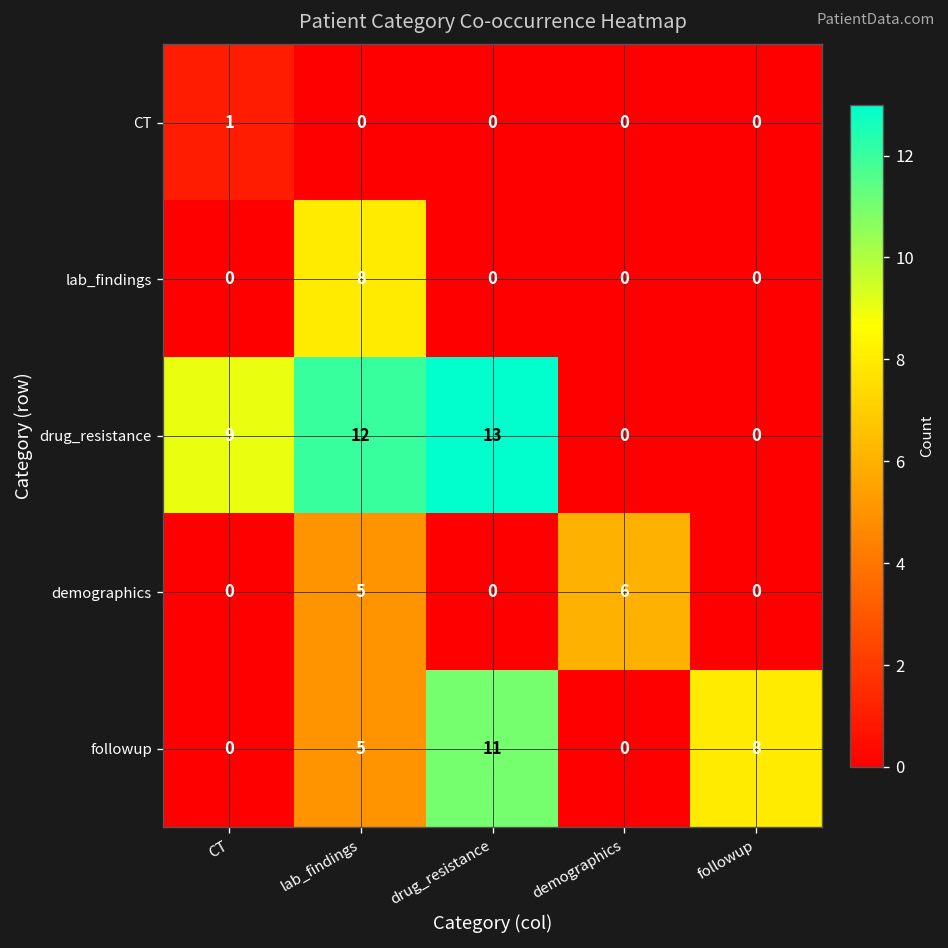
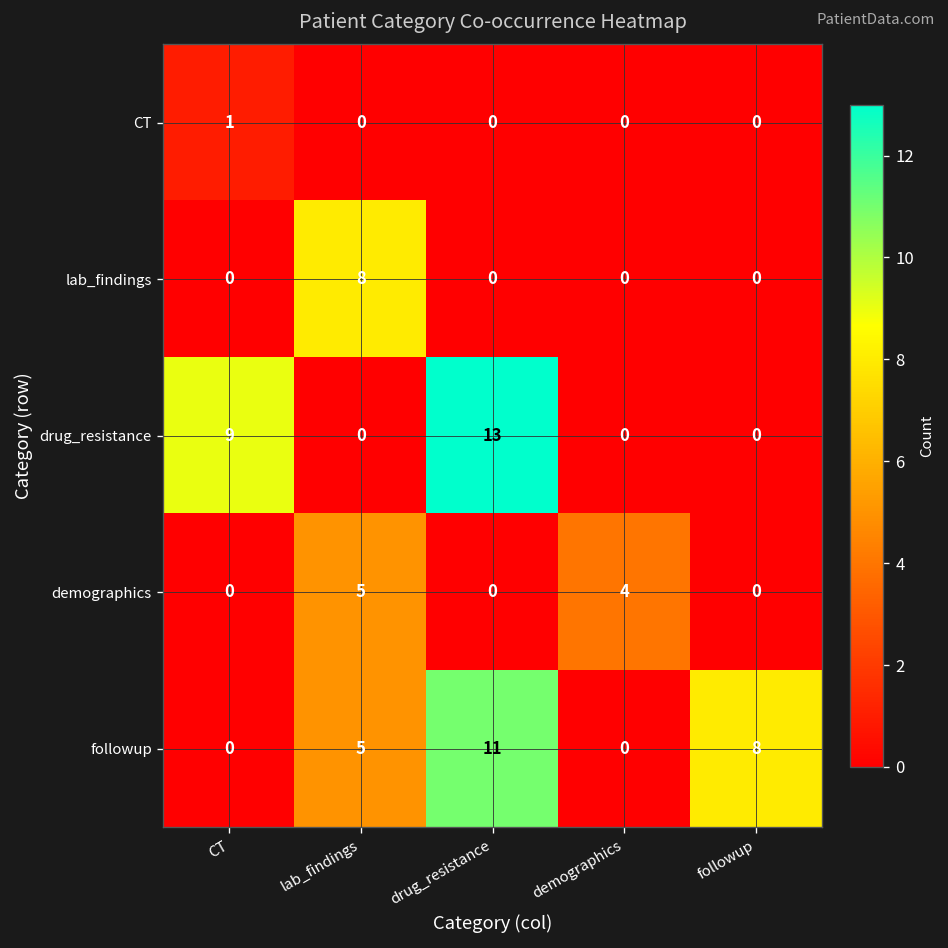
  {
    "CT": {
      "CT": 1,
      "lab_findings": 0,
      "drug_resistance": 0,
      "demographics": 0,
      "followup": 0
    },
    "lab_findings": {
      "CT": 0,
      "lab_findings": 8,
      "drug_resistance": 0,
      "demographics": 0,
      "followup": 0
    },
    "drug_resistance": {
      "CT": 9,
-     "lab_findings": 12,
+     "lab_findings": 0,
      "drug_resistance": 13,
      "demographics": 0,
      "followup": 0
    },
    "demographics": {
      "CT": 0,
      "lab_findings": 5,
      "drug_resistance": 0,
-     "demographics": 6,
+     "demographics": 4,
      "followup": 0
    },
    "followup": {
      "CT": 0,
      "lab_findings": 5,
      "drug_resistance": 11,
      "demographics": 0,
      "followup": 8
    }
  }
